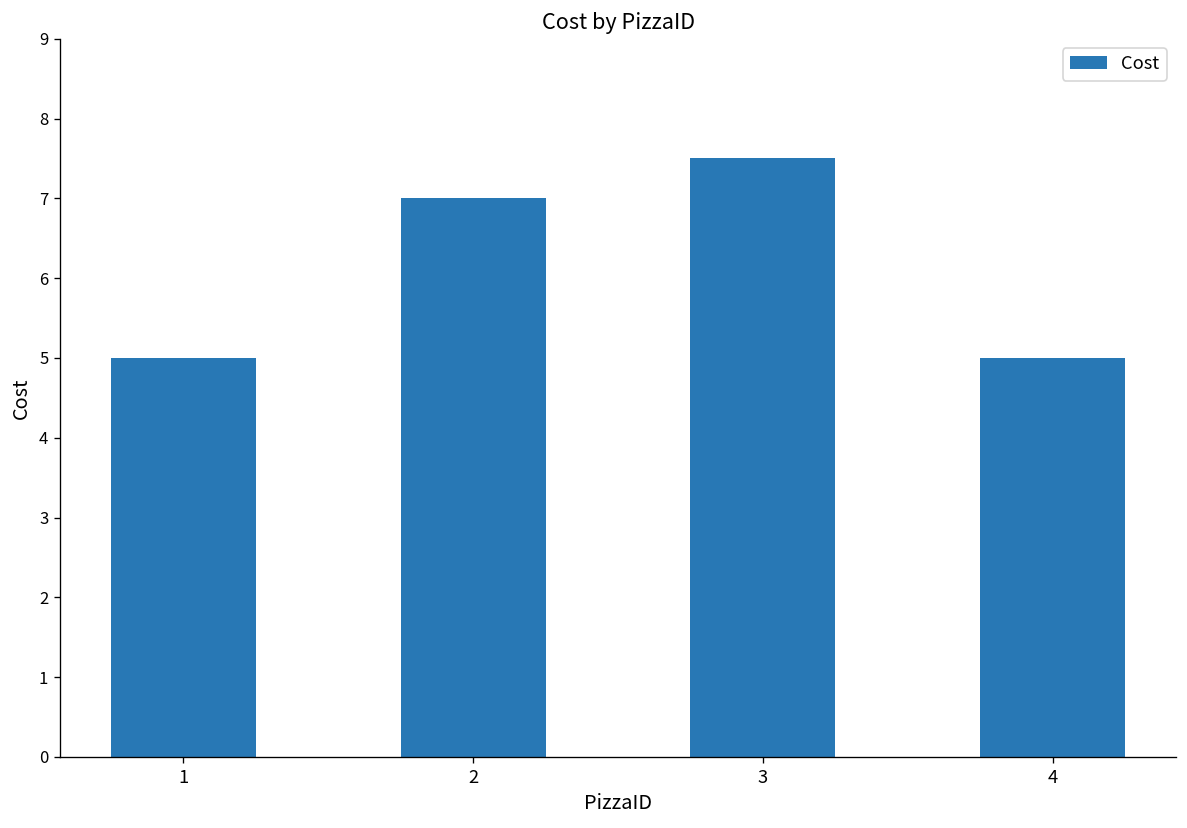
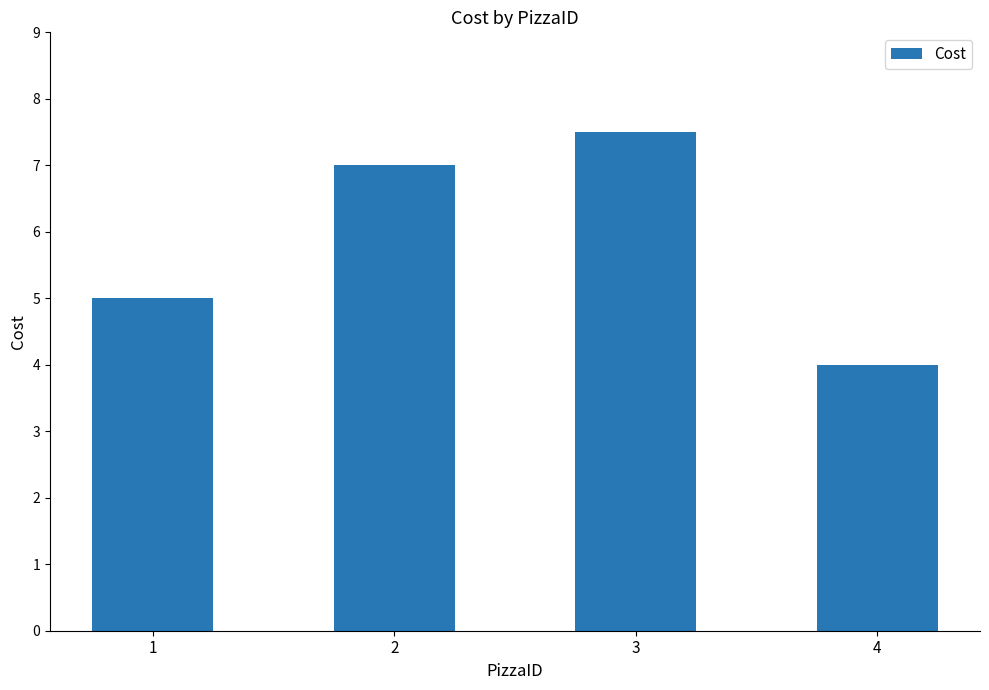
  {
    "1": 5,
    "2": 7,
    "3": 7.5,
-   "4": 5
+   "4": 4
  }
